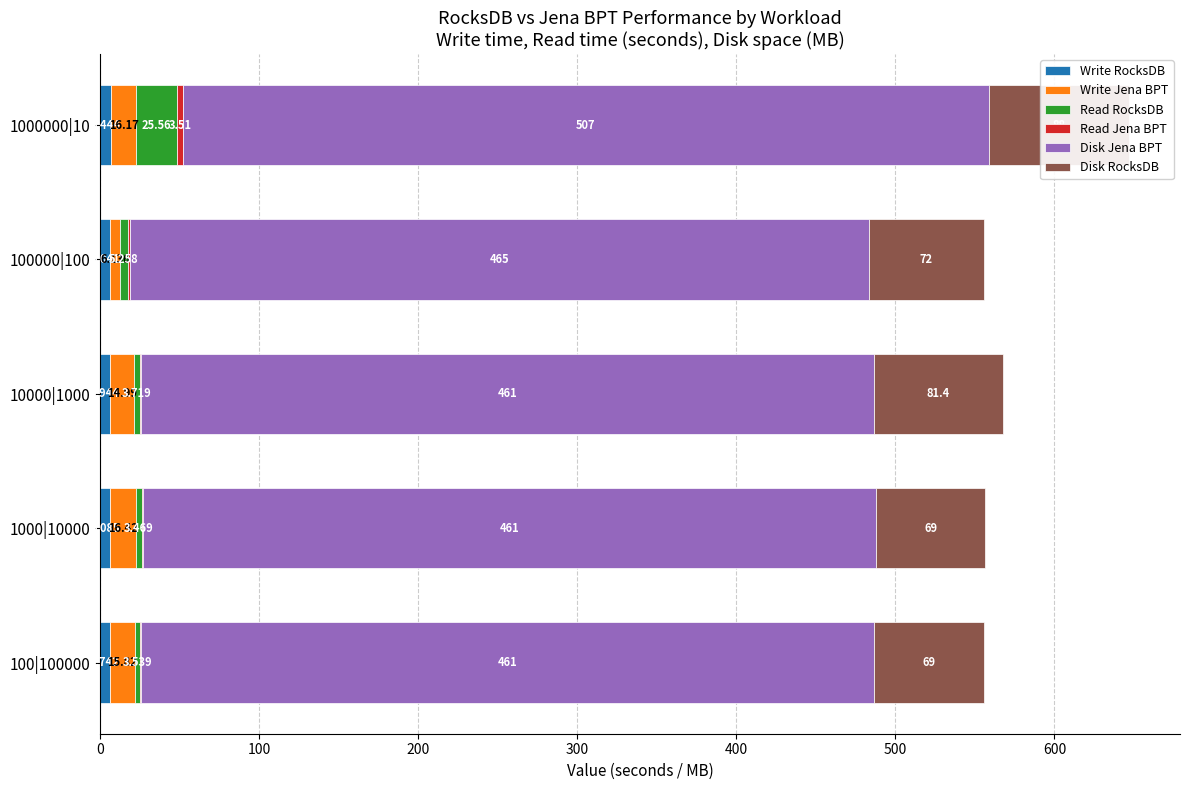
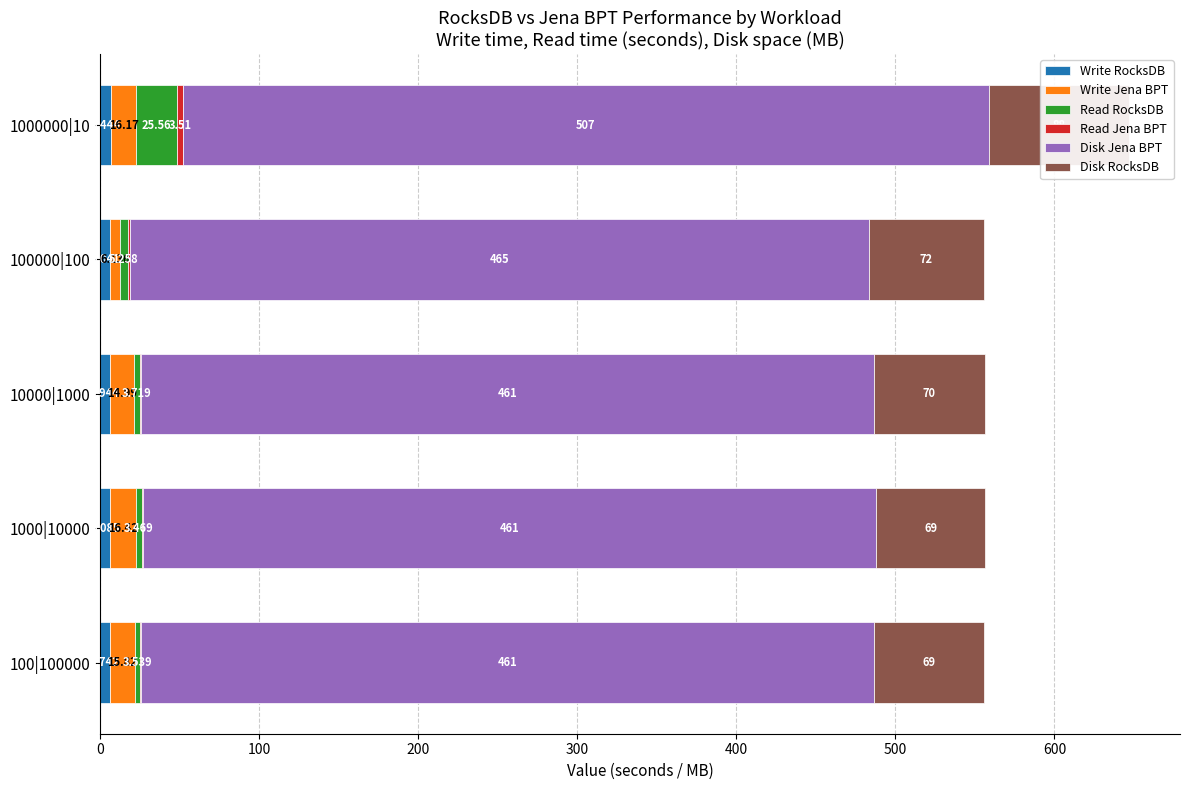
  {
    "Read RocksDB": {
      "1000000|10": 25.56
    },
    "Read Jena BPT": {
      "1000000|10": 3.51
    },
    "Disk Jena BPT": {
      "1000000|10": 507,
      "100000|100": 465,
      "10000|1000": 461,
      "1000|10000": 461,
      "100|100000": 461
    },
    "Disk RocksDB": {
      "100000|100": 72,
-     "10000|1000": 81.4,
+     "10000|1000": 70,
      "1000|10000": 69,
      "100|100000": 69
    }
  }
